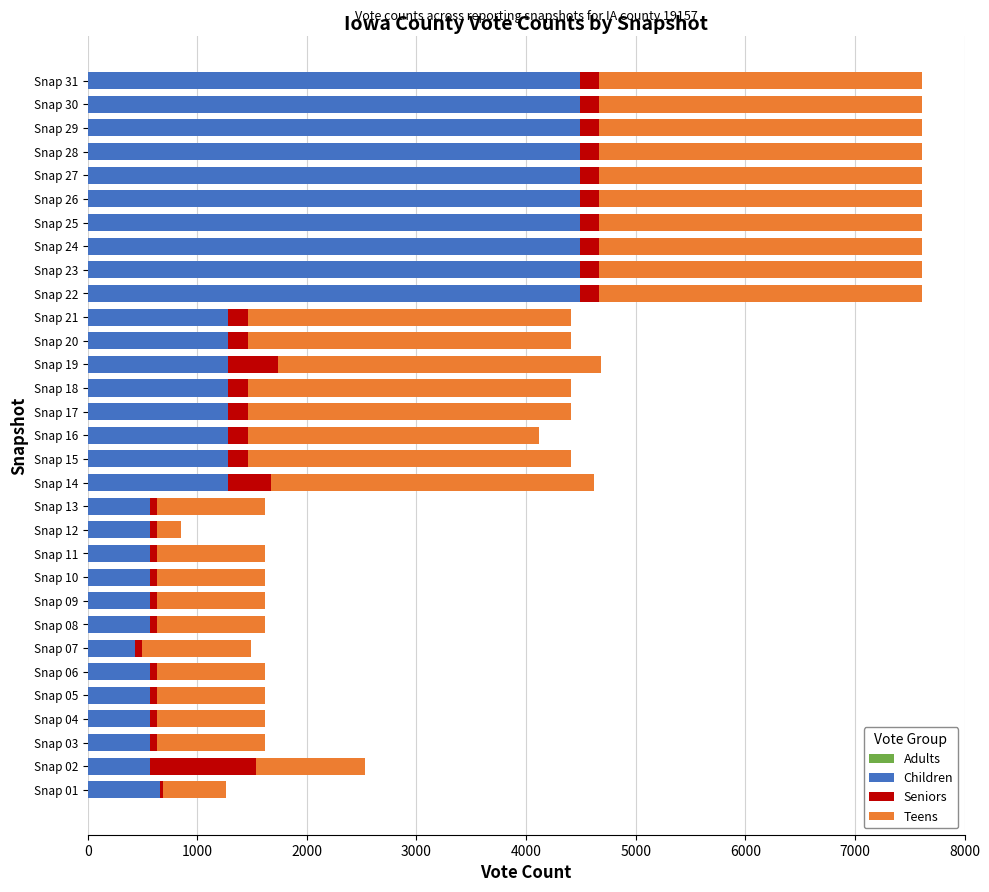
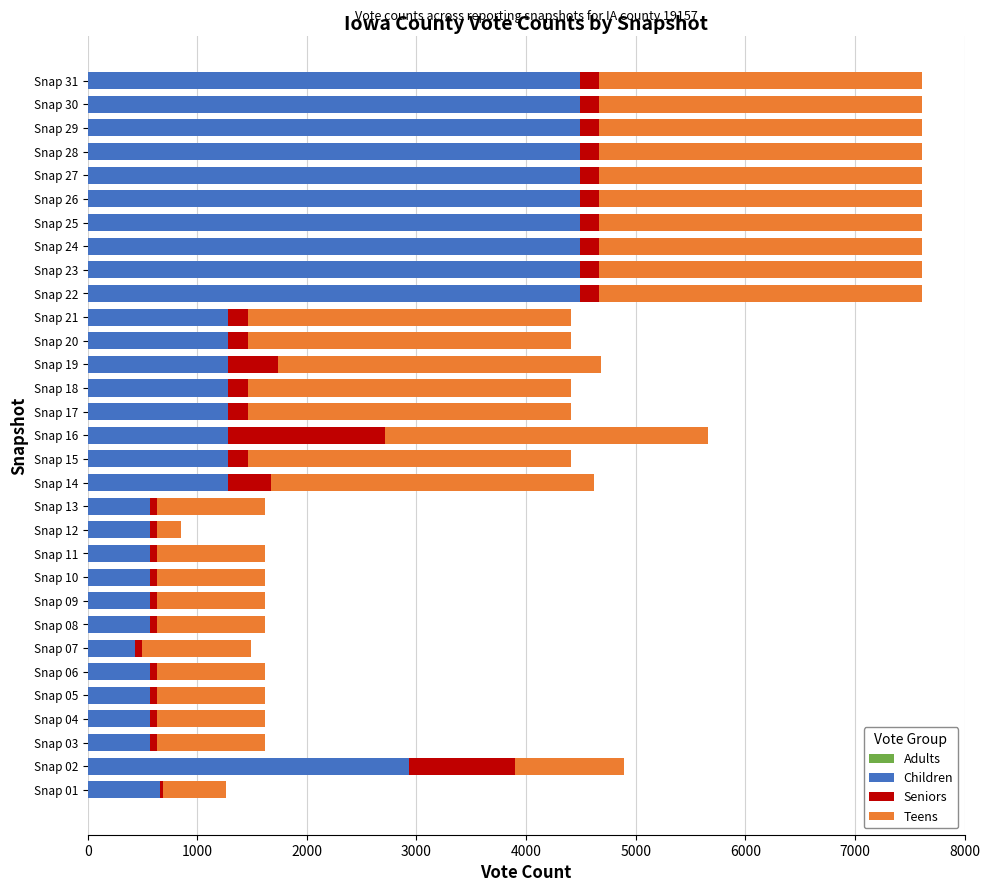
  {
    "Adults": {
      "Snap 31": 0,
      "Snap 30": 0,
      "Snap 29": 0,
      "Snap 28": 0,
      "Snap 27": 0,
      "Snap 26": 0,
      "Snap 25": 0,
      "Snap 24": 0,
      "Snap 23": 0,
      "Snap 22": 0,
      "Snap 21": 0,
      "Snap 20": 0,
      "Snap 19": 0,
      "Snap 18": 0,
      "Snap 17": 0,
      "Snap 16": 0,
      "Snap 15": 0,
      "Snap 14": 0,
      "Snap 13": 0,
      "Snap 12": 0,
      "Snap 11": 0,
      "Snap 10": 0,
      "Snap 09": 0,
      "Snap 08": 0,
      "Snap 07": 0,
      "Snap 06": 0,
      "Snap 05": 0,
      "Snap 04": 0,
      "Snap 03": 0,
      "Snap 02": 0,
      "Snap 01": 0
    },
    "Children": {
      "Snap 31": 4490,
      "Snap 30": 4490,
      "Snap 29": 4490,
      "Snap 28": 4490,
      "Snap 27": 4490,
      "Snap 26": 4490,
      "Snap 25": 4490,
      "Snap 24": 4490,
      "Snap 23": 4490,
      "Snap 22": 4490,
      "Snap 21": 1280,
      "Snap 20": 1280,
      "Snap 19": 1280,
      "Snap 18": 1280,
      "Snap 17": 1280,
      "Snap 16": 1280,
      "Snap 15": 1280,
      "Snap 14": 1280,
      "Snap 13": 570,
      "Snap 12": 570,
      "Snap 11": 570,
      "Snap 10": 570,
      "Snap 09": 570,
      "Snap 08": 570,
      "Snap 07": 440,
      "Snap 06": 570,
      "Snap 05": 570,
      "Snap 04": 570,
      "Snap 03": 570,
-     "Snap 02": 570,
+     "Snap 02": 2930,
      "Snap 01": 660
    },
    "Seniors": {
      "Snap 31": 180,
      "Snap 30": 180,
      "Snap 29": 180,
      "Snap 28": 180,
      "Snap 27": 180,
      "Snap 26": 180,
      "Snap 25": 180,
      "Snap 24": 180,
      "Snap 23": 180,
      "Snap 22": 180,
      "Snap 21": 180,
      "Snap 20": 180,
      "Snap 19": 450,
      "Snap 18": 180,
      "Snap 17": 180,
-     "Snap 16": 180,
+     "Snap 16": 1430,
      "Snap 15": 180,
      "Snap 14": 390,
      "Snap 13": 60,
      "Snap 12": 60,
      "Snap 11": 60,
      "Snap 10": 60,
      "Snap 09": 60,
      "Snap 08": 60,
      "Snap 07": 60,
      "Snap 06": 60,
      "Snap 05": 60,
      "Snap 04": 60,
      "Snap 03": 60,
      "Snap 02": 970,
      "Snap 01": 30
    },
    "Teens": {
      "Snap 31": 2950,
      "Snap 30": 2950,
      "Snap 29": 2950,
      "Snap 28": 2950,
      "Snap 27": 2950,
      "Snap 26": 2950,
      "Snap 25": 2950,
      "Snap 24": 2950,
      "Snap 23": 2950,
      "Snap 22": 2950,
      "Snap 21": 2950,
      "Snap 20": 2950,
      "Snap 19": 2950,
      "Snap 18": 2950,
      "Snap 17": 2950,
-     "Snap 16": 2660,
+     "Snap 16": 2950,
      "Snap 15": 2950,
      "Snap 14": 2950,
      "Snap 13": 990,
      "Snap 12": 220,
      "Snap 11": 990,
      "Snap 10": 990,
      "Snap 09": 990,
      "Snap 08": 990,
      "Snap 07": 990,
      "Snap 06": 990,
      "Snap 05": 990,
      "Snap 04": 990,
      "Snap 03": 990,
      "Snap 02": 990,
      "Snap 01": 570
    }
  }
